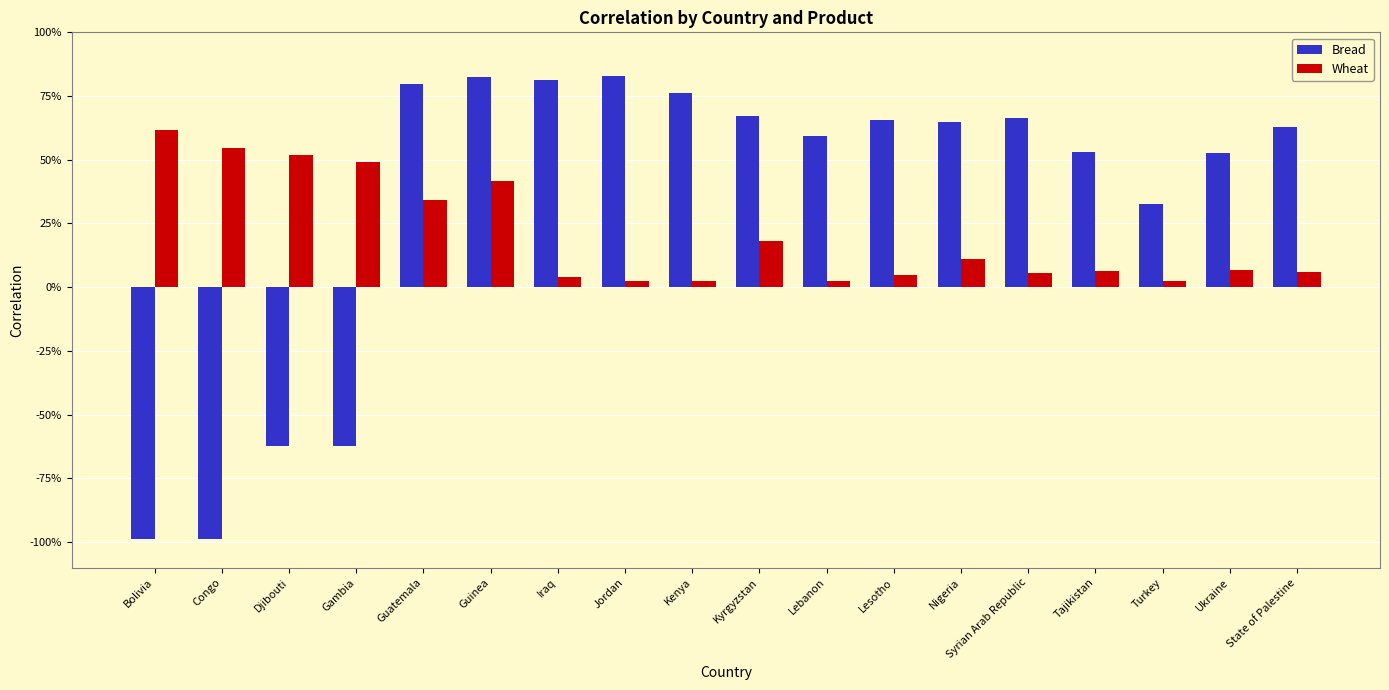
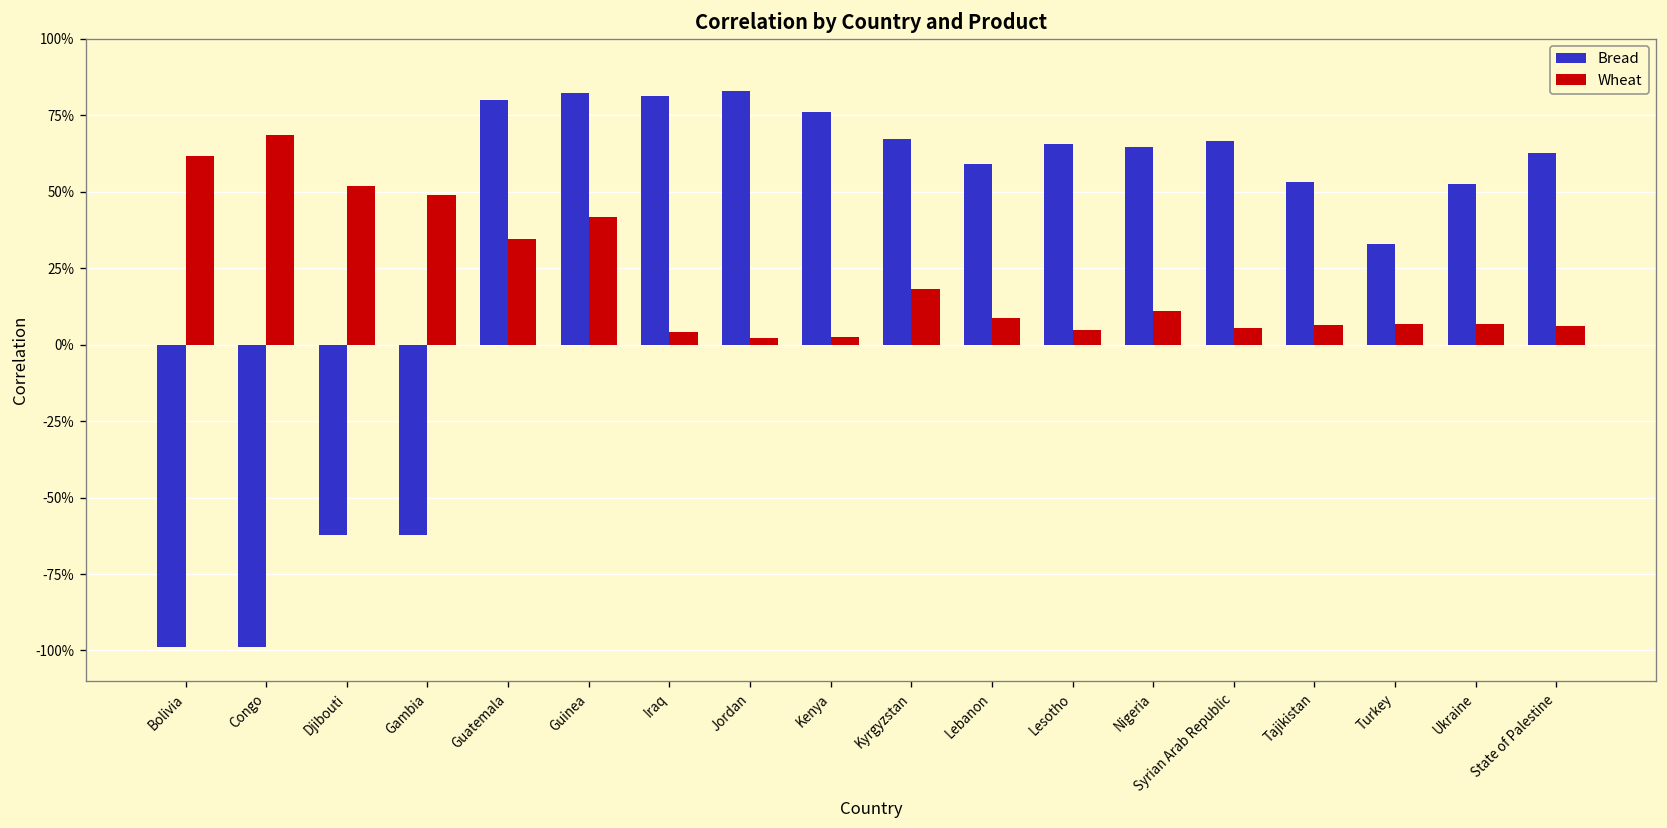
  {
    "Bread": {
      "Bolivia": "-99%",
      "Congo": "-99%",
      "Djibouti": "-62%",
      "Gambia": "-62%",
      "Guatemala": "80%",
      "Guinea": "82%",
      "Iraq": "81%",
      "Jordan": "83%",
      "Kenya": "76%",
      "Kyrgyzstan": "67%",
      "Lebanon": "59%",
      "Lesotho": "66%",
      "Nigeria": "65%",
      "Syrian Arab Republic": "67%",
      "Tajikistan": "53%",
      "Turkey": "33%",
      "Ukraine": "52%",
      "State of Palestine": "63%"
    },
    "Wheat": {
      "Bolivia": "62%",
-     "Congo": "55%",
+     "Congo": "69%",
      "Djibouti": "52%",
      "Gambia": "49%",
      "Guatemala": "34%",
      "Guinea": "42%",
      "Iraq": "4%",
      "Jordan": "2%",
      "Kenya": "3%",
      "Kyrgyzstan": "18%",
-     "Lebanon": "3%",
+     "Lebanon": "9%",
      "Lesotho": "5%",
      "Nigeria": "11%",
      "Syrian Arab Republic": "6%",
      "Tajikistan": "6%",
-     "Turkey": "3%",
+     "Turkey": "7%",
      "Ukraine": "7%",
      "State of Palestine": "6%"
    }
  }
